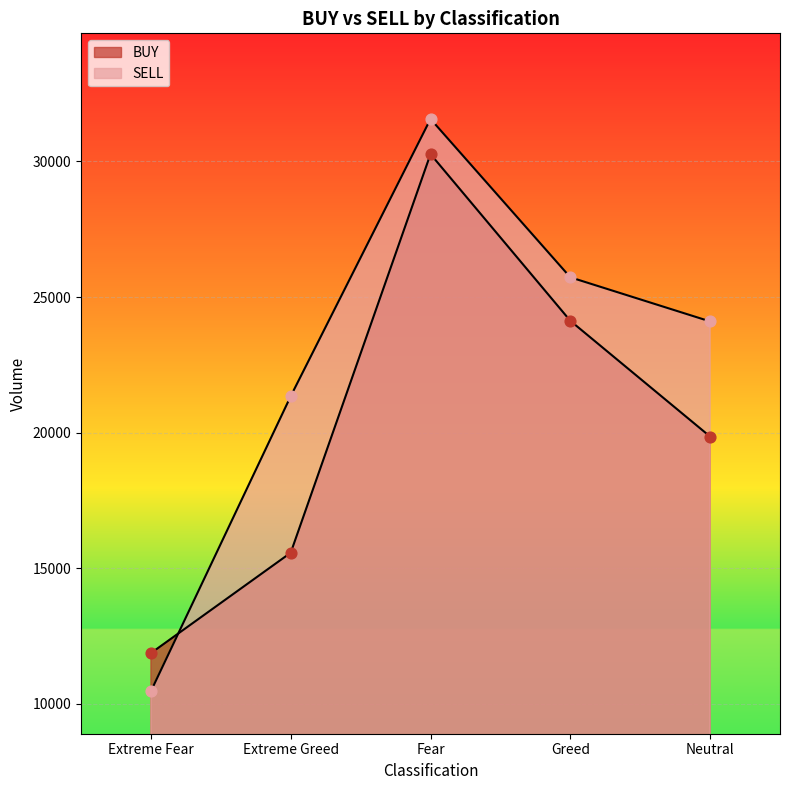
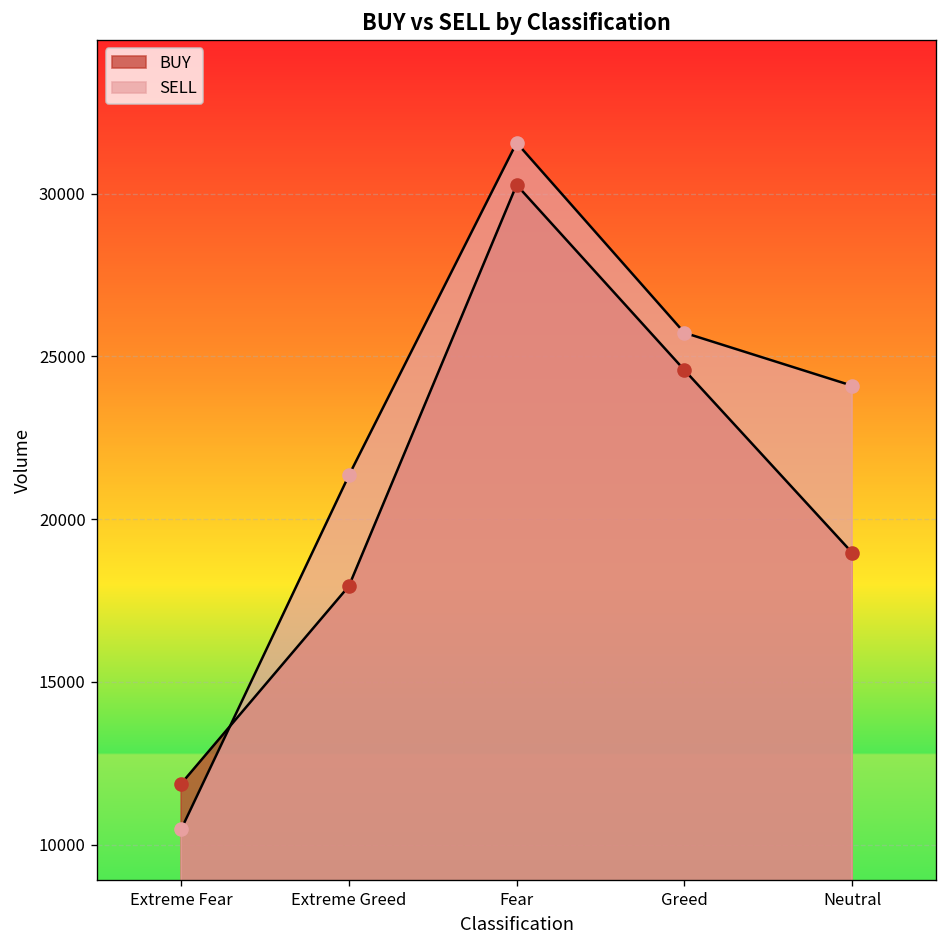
  {
    "BUY": {
      "Extreme Fear": 11900,
-     "Extreme Greed": 15600,
+     "Extreme Greed": 17900,
      "Fear": 30300,
-     "Greed": 24100,
-     "Neutral": 19900
+     "Greed": 24600,
+     "Neutral": 19000
    },
    "SELL": {
      "Extreme Fear": 10500,
      "Extreme Greed": 21300,
      "Fear": 31600,
      "Greed": 25700,
      "Neutral": 24100
    }
  }
